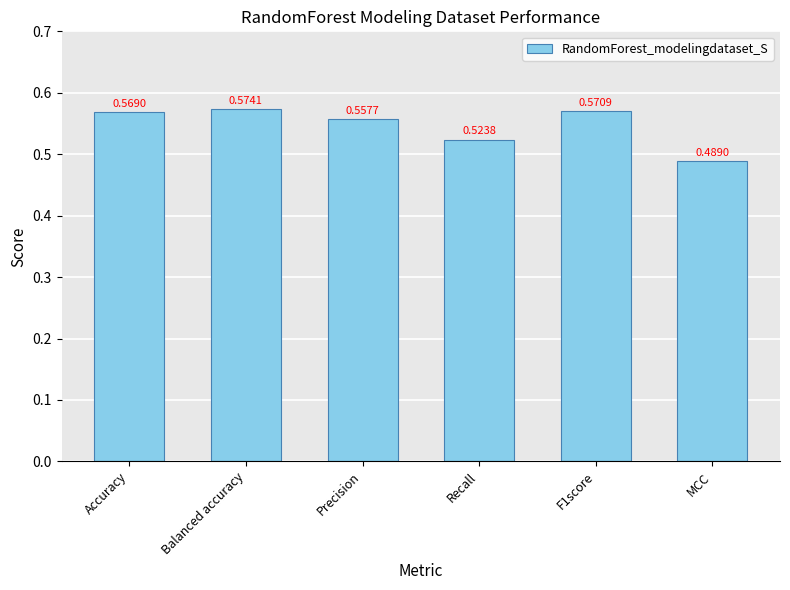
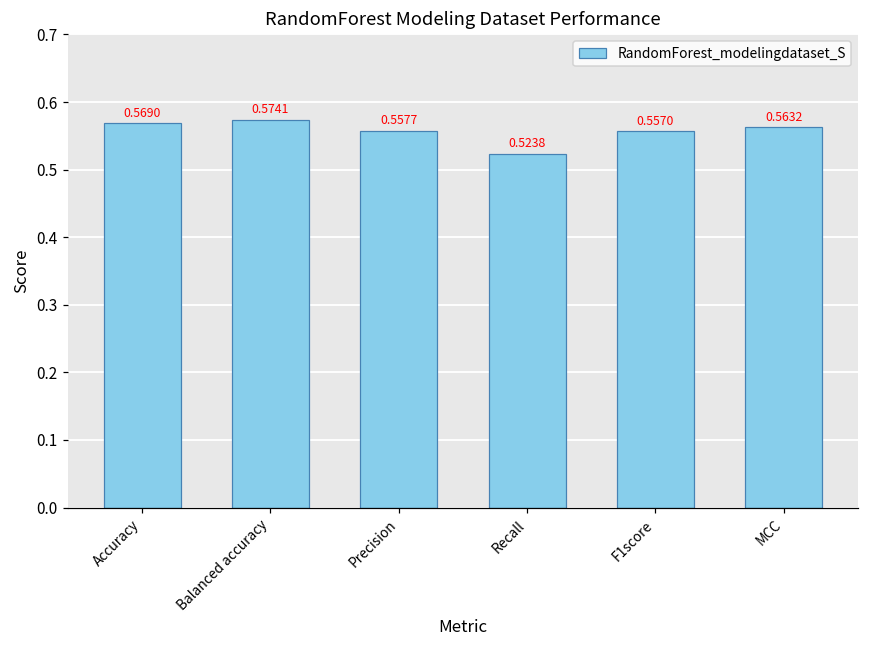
  {
    "Accuracy": 0.5690,
    "Balanced accuracy": 0.5741,
    "Precision": 0.5577,
    "Recall": 0.5238,
-   "F1score": 0.5709,
-   "MCC": 0.4890
+   "F1score": 0.5570,
+   "MCC": 0.5632
  }
